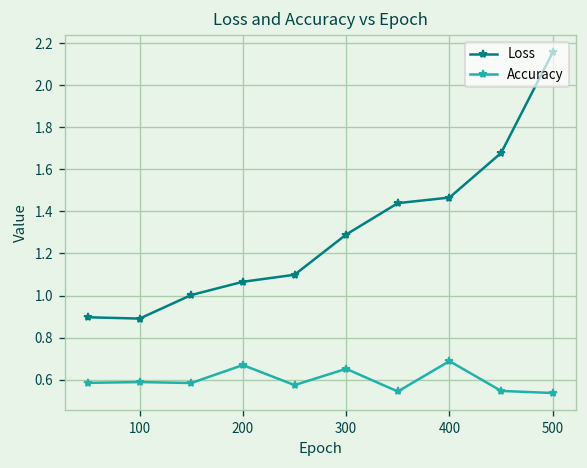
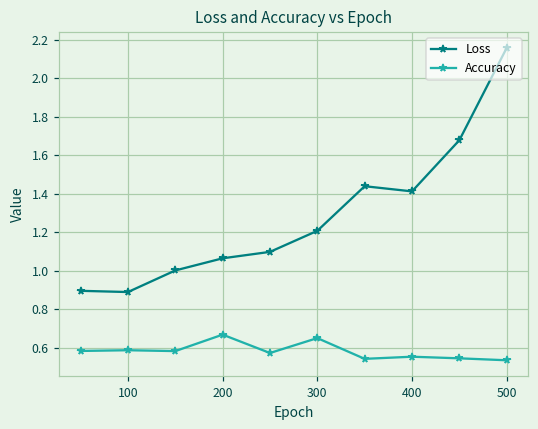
  {
    "Loss": {
      "100": 0.89,
      "200": 1.07,
-     "300": 1.29,
-     "400": 1.47
+     "300": 1.21,
+     "400": 1.41
    },
    "Accuracy": {
      "100": 0.59,
      "200": 0.67,
      "300": 0.65,
-     "400": 0.69,
+     "400": 0.55,
      "500": 0.54
    }
  }
